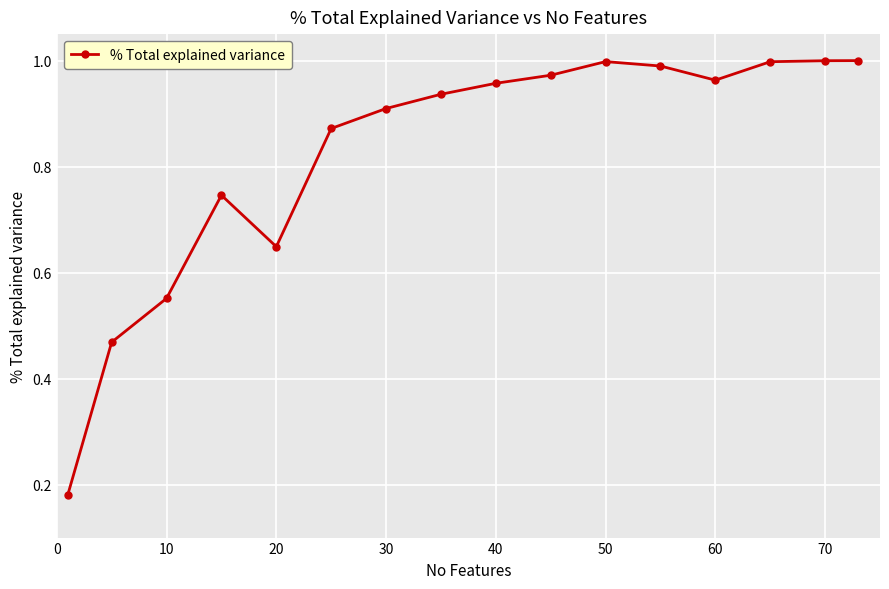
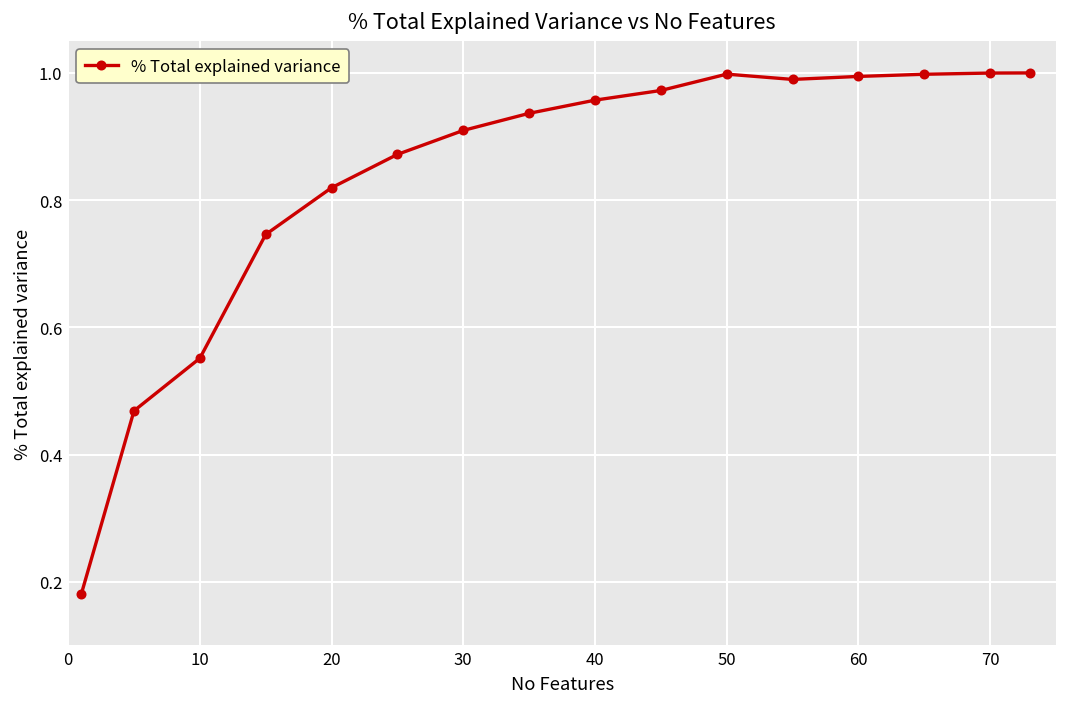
  {
    "10": 0.55,
-   "20": 0.65,
+   "20": 0.82,
    "30": 0.91,
    "40": 0.96,
    "50": 1.00,
-   "60": 0.96,
+   "60": 0.99,
    "70": 1.00
  }
